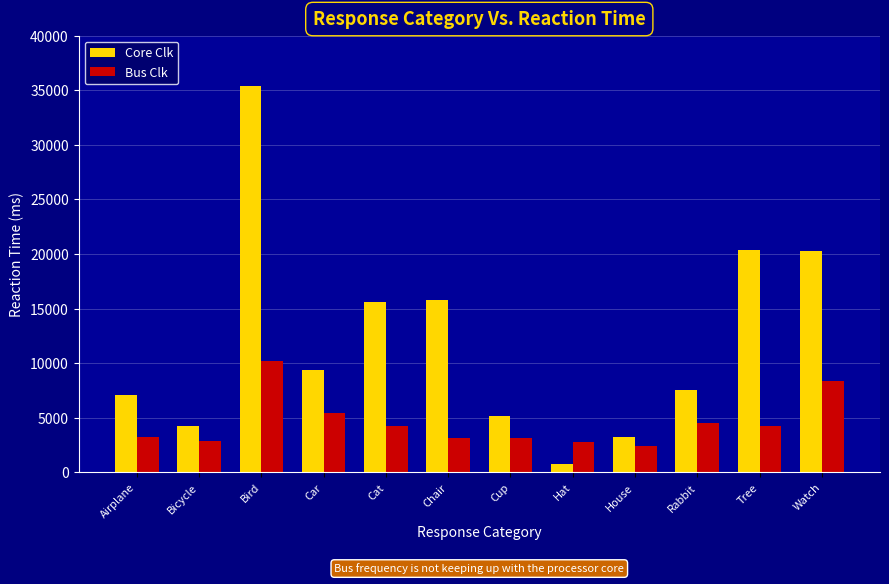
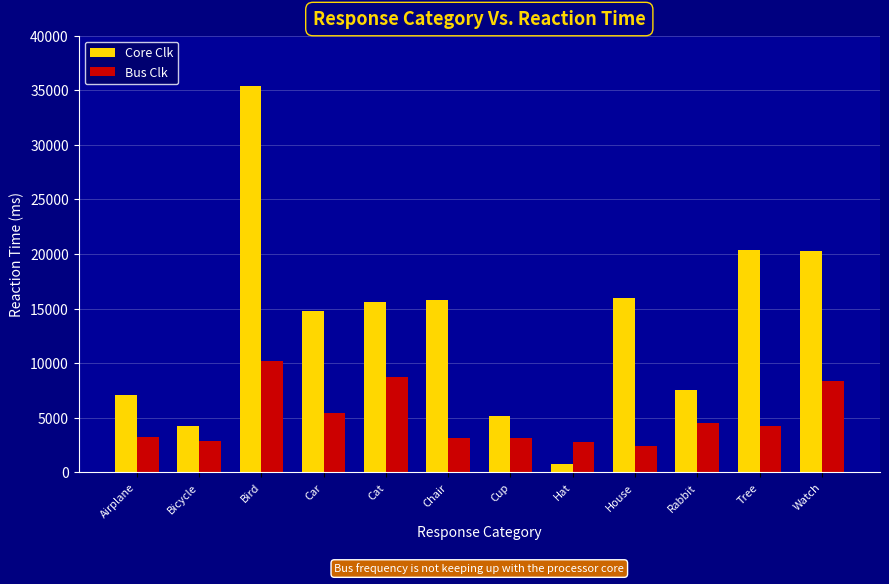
  {
    "Core Clk": {
      "Airplane": 7100,
      "Bicycle": 4200,
      "Bird": 35400,
-     "Car": 9400,
+     "Car": 14700,
      "Cat": 15700,
      "Chair": 15800,
      "Cup": 5200,
      "Hat": 700,
-     "House": 3200,
+     "House": 16000,
      "Rabbit": 7600,
      "Tree": 20400,
      "Watch": 20300
    },
    "Bus Clk": {
      "Airplane": 3200,
      "Bicycle": 2800,
      "Bird": 10200,
      "Car": 5400,
-     "Cat": 4300,
+     "Cat": 8700,
      "Chair": 3200,
      "Cup": 3200,
      "Hat": 2800,
      "House": 2400,
      "Rabbit": 4500,
      "Tree": 4300,
      "Watch": 8400
    }
  }
